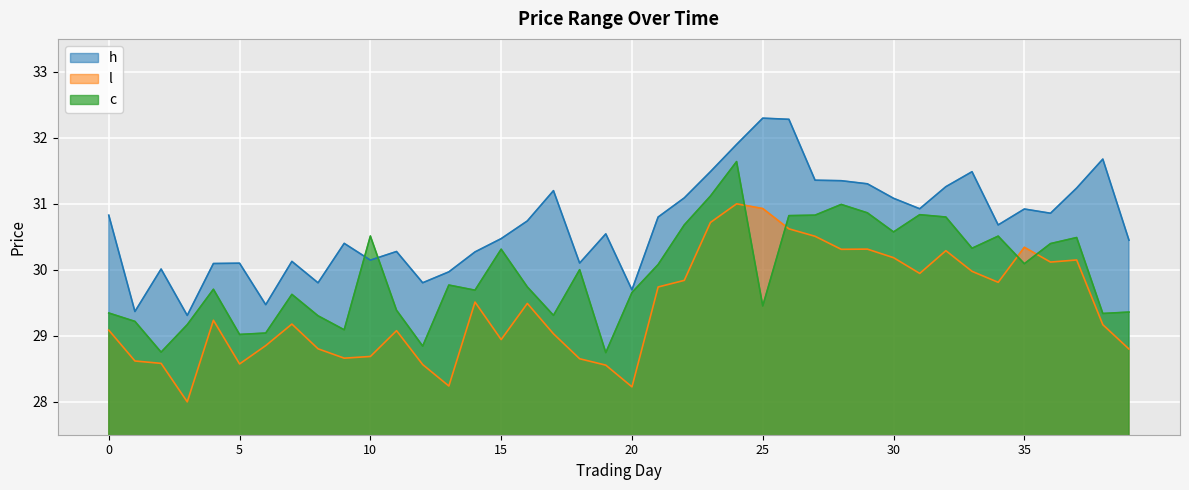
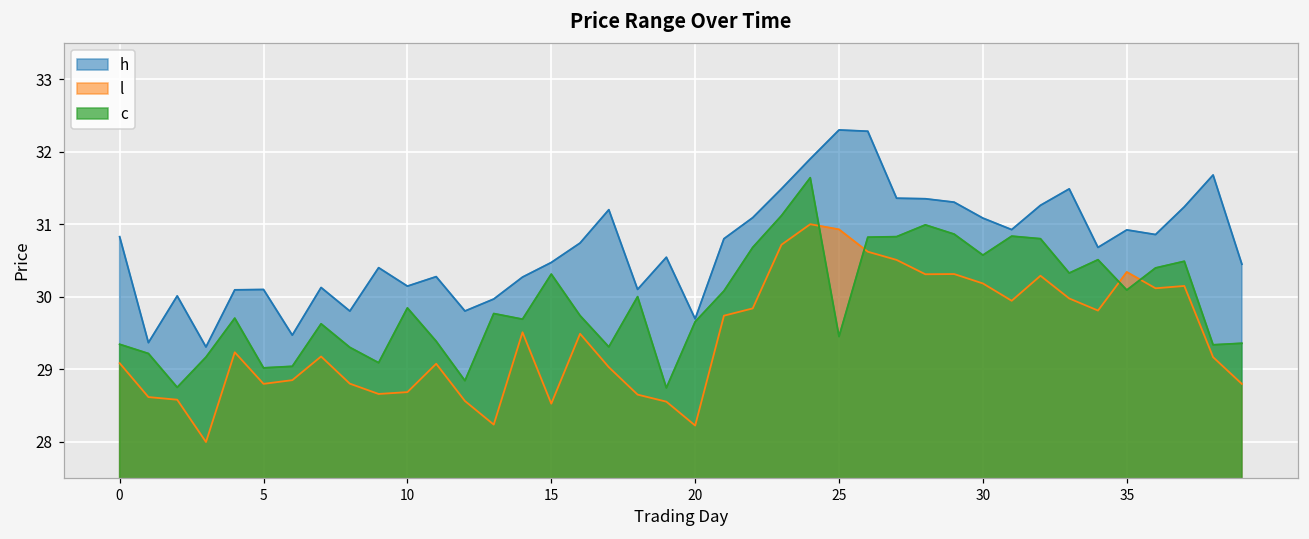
  {
    "h": {
      "0": 30.8,
      "5": 30.1,
      "10": 30.1,
      "15": 30.5,
      "20": 29.7,
      "25": 32.3,
      "30": 31.1,
      "35": 30.9
    },
    "l": {
      "0": 29.1,
-     "5": 28.6,
+     "5": 28.8,
      "10": 28.7,
-     "15": 28.9,
+     "15": 28.5,
      "20": 28.2,
      "25": 30.9,
      "30": 30.2,
      "35": 30.3
    },
    "c": {
      "0": 29.3,
      "5": 29.0,
-     "10": 30.5,
+     "10": 29.8,
      "15": 30.3,
      "20": 29.7,
      "25": 29.5,
      "30": 30.6,
      "35": 30.1
    }
  }
